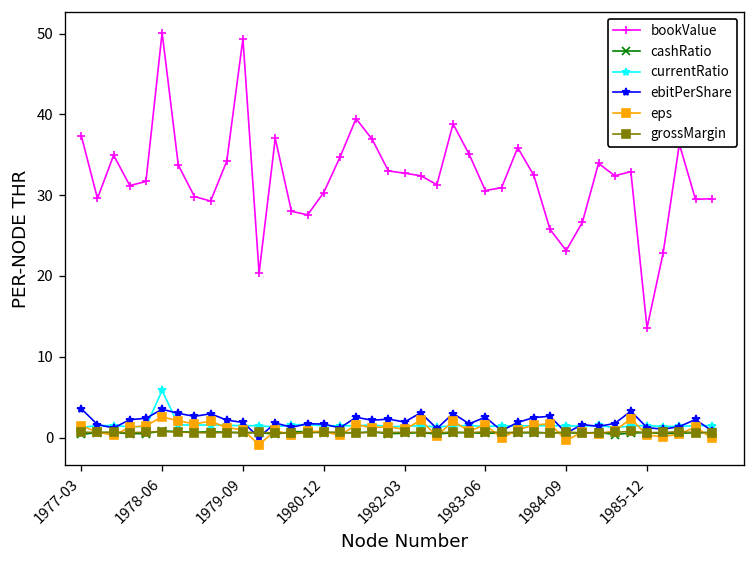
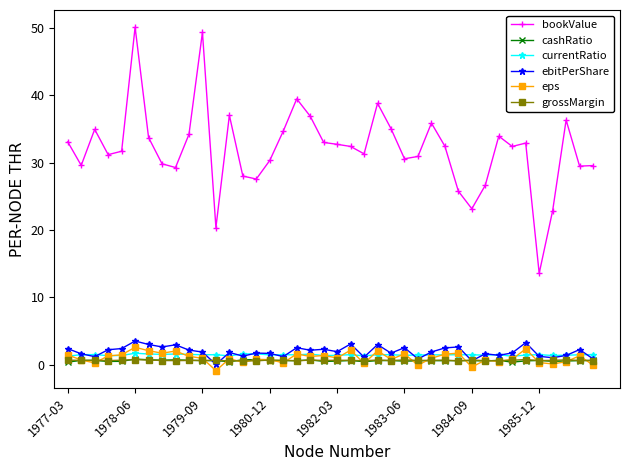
  {
    "bookValue": {
-     "1977-03": 37,
+     "1977-03": 33,
      "1978-06": 50,
      "1979-09": 49,
      "1980-12": 30,
      "1982-03": 33,
      "1983-06": 31,
      "1984-09": 23,
      "1985-12": 14
    },
    "currentRatio": {
-     "1978-06": 6,
+     "1978-06": 2,
      "1979-09": 1,
      "1982-03": 1,
      "1984-09": 1
    },
    "ebitPerShare": {
-     "1977-03": 4,
+     "1977-03": 2,
      "1978-06": 4,
      "1979-09": 2,
      "1982-03": 2,
      "1983-06": 3
    },
    "eps": {
      "1978-06": 3,
      "1984-09": 0
    }
  }
